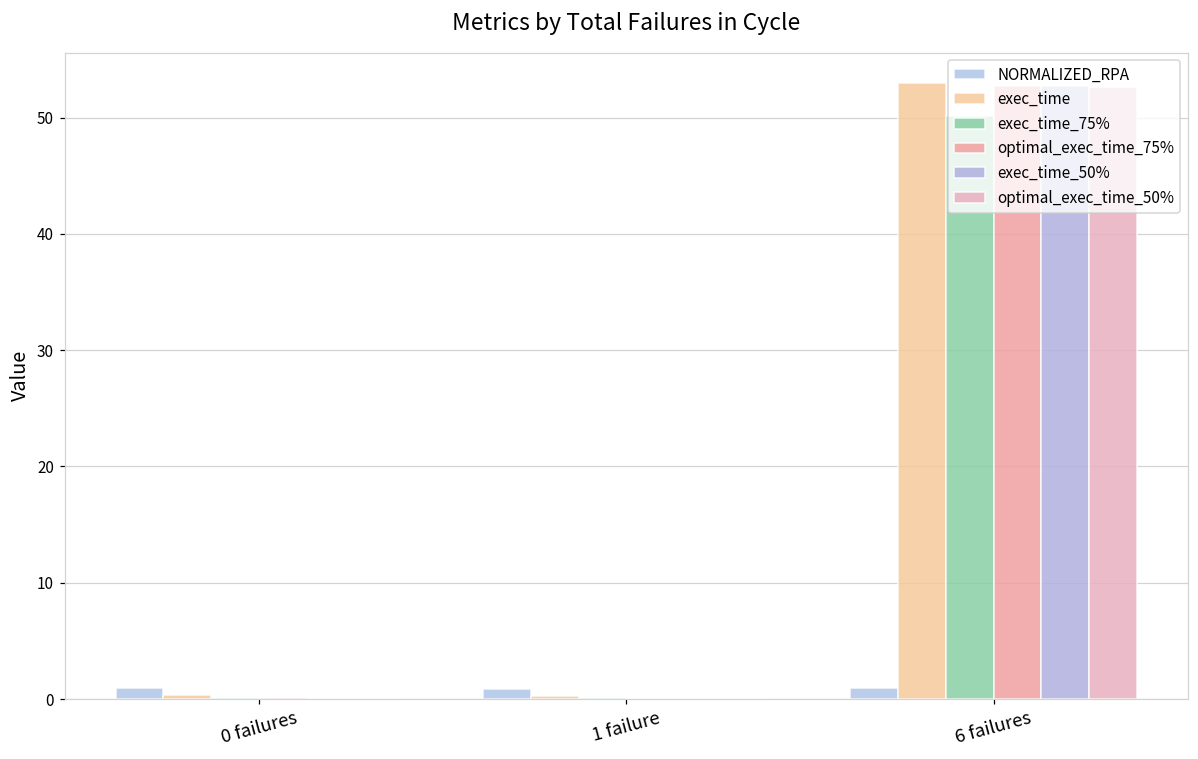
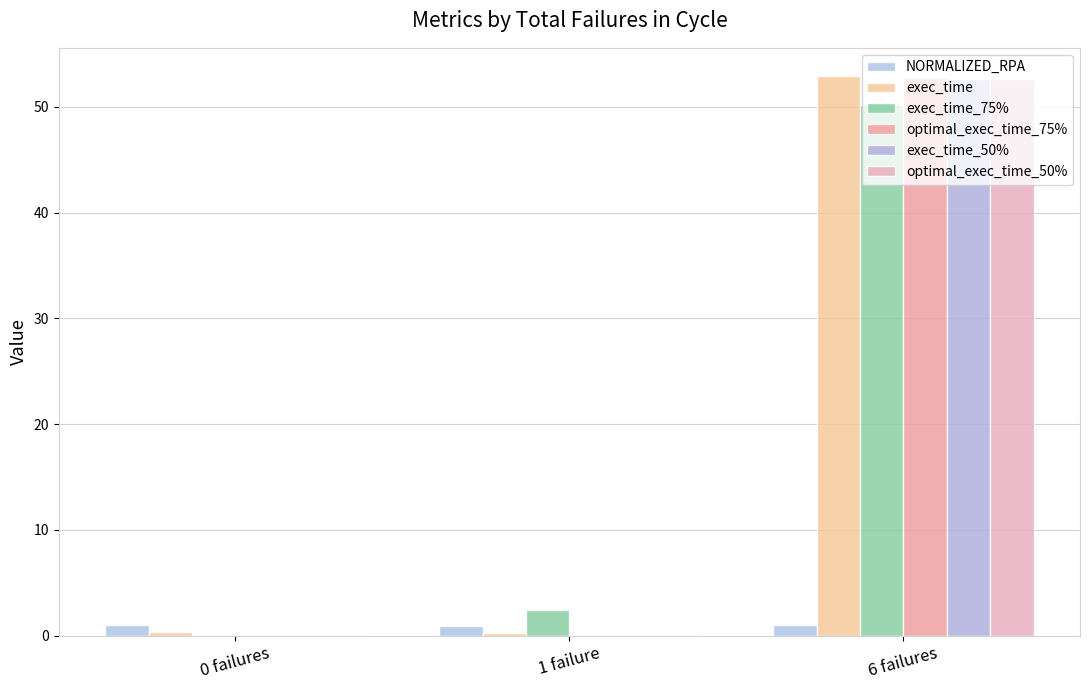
  {
    "exec_time_75%": {
-     "1 failure": 0.1
+     "1 failure": 2.4
    }
  }
